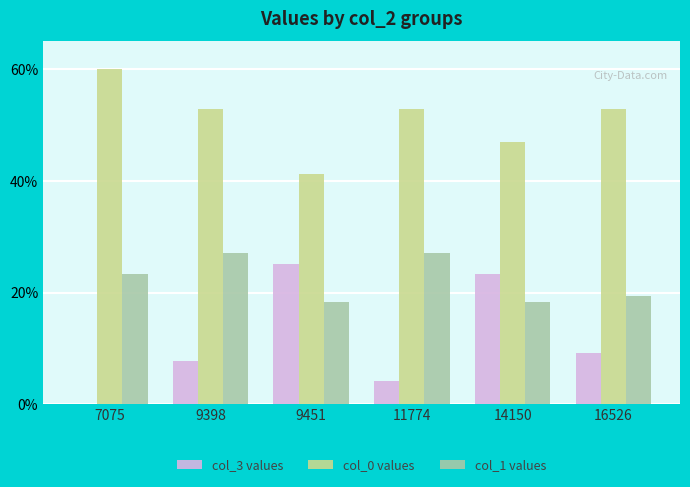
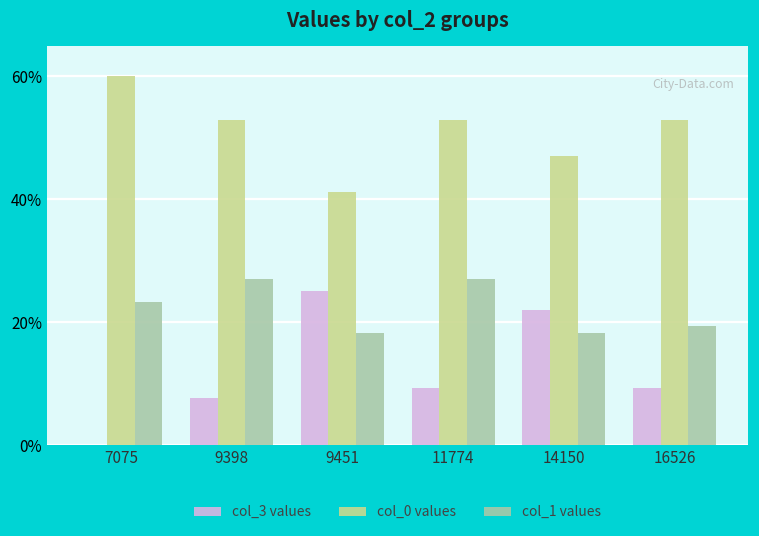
  {
    "col_3 values": {
      "7075": "0%",
      "9398": "8%",
      "9451": "25%",
-     "11774": "4%",
-     "14150": "23%",
+     "11774": "9%",
+     "14150": "22%",
      "16526": "9%"
    }
  }
